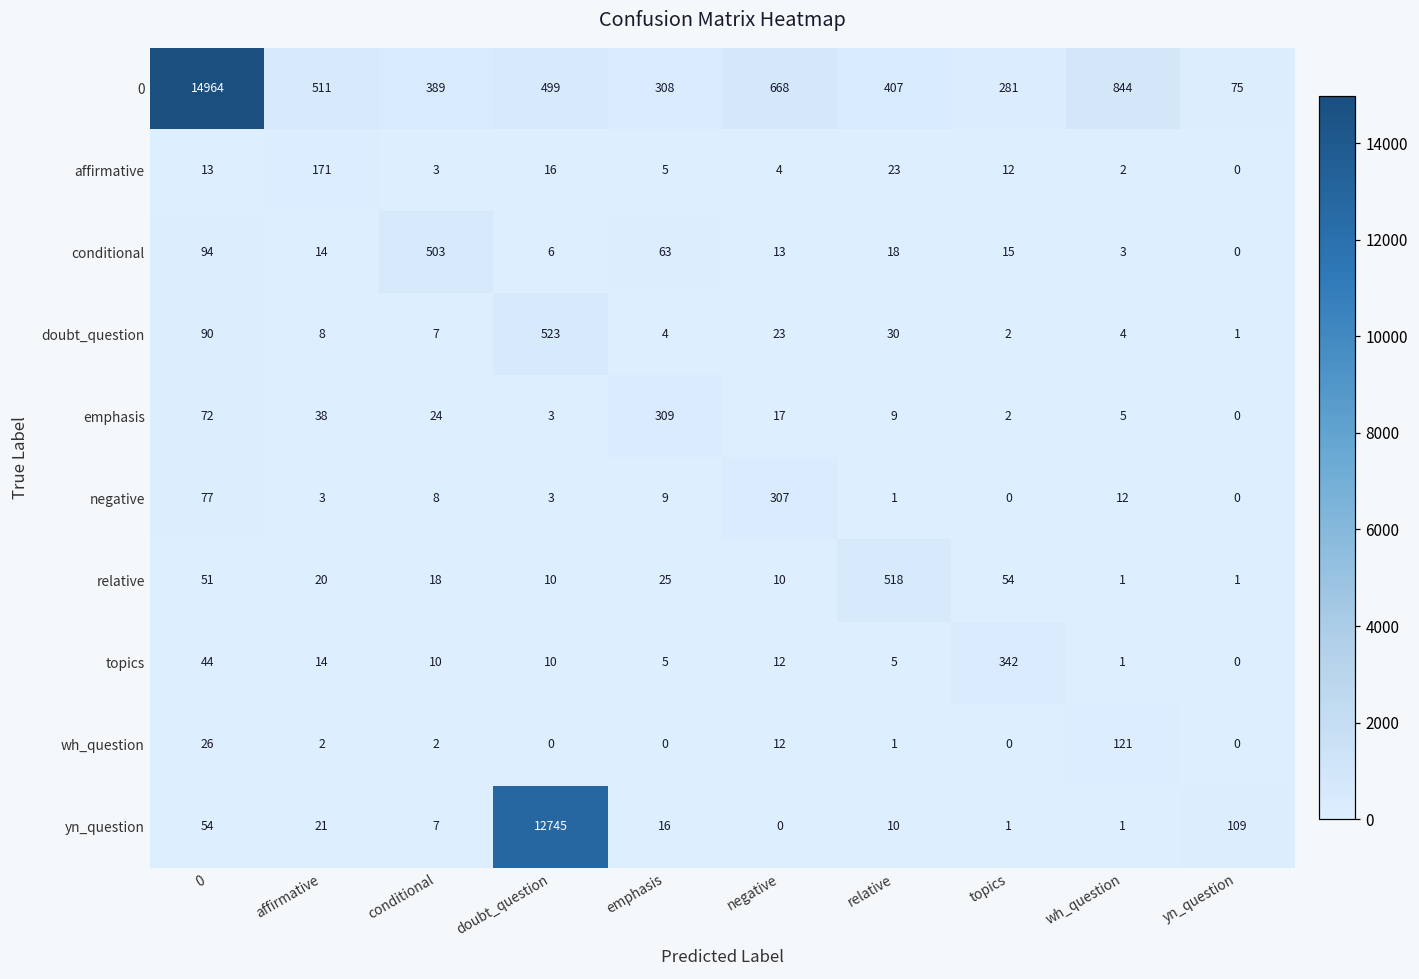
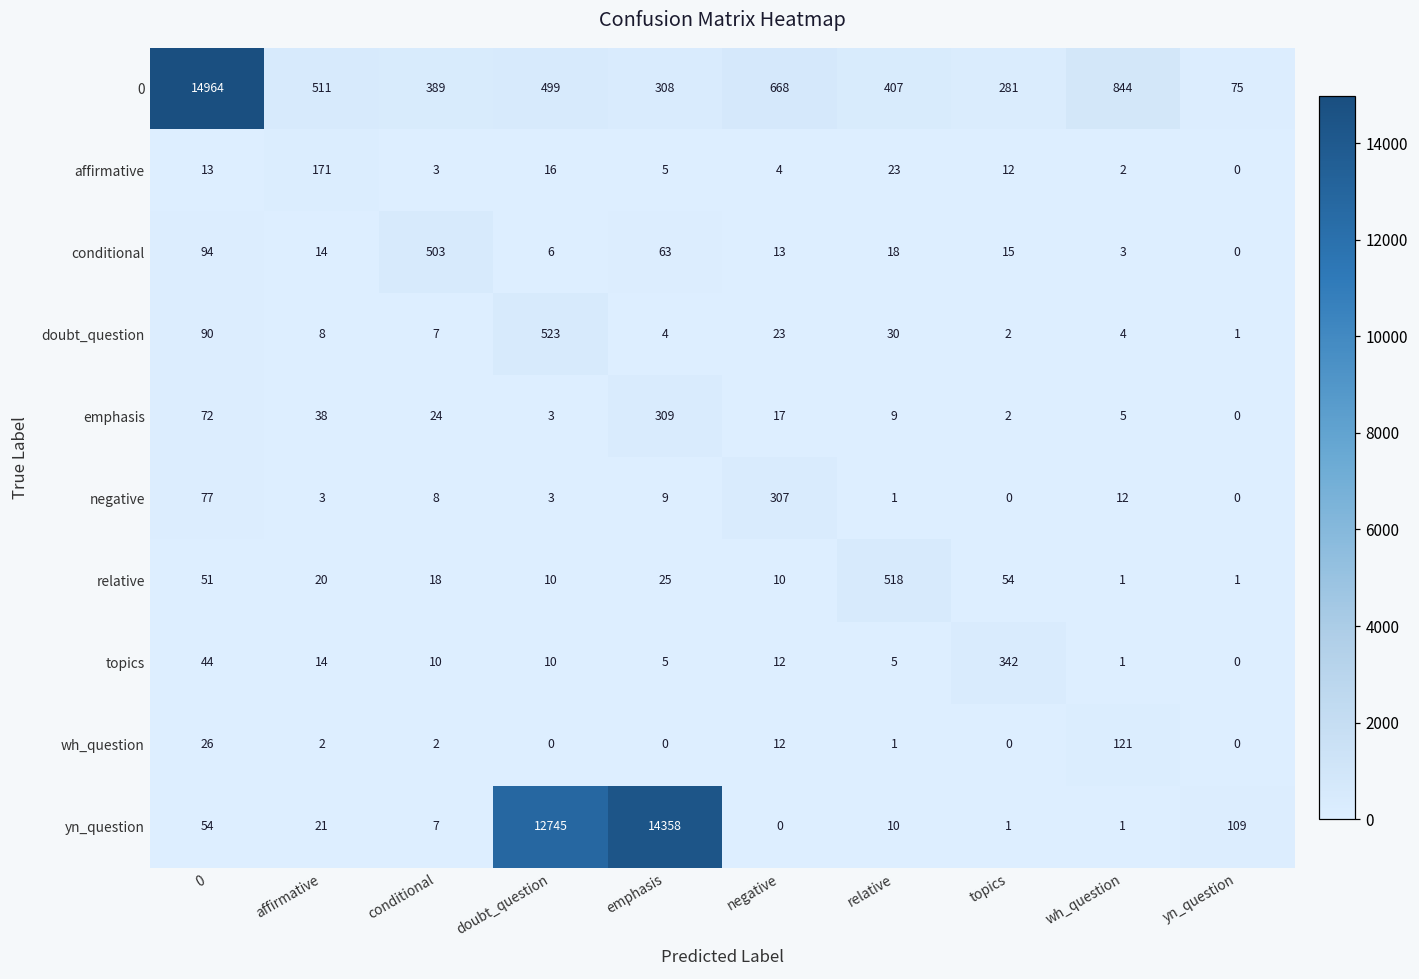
  {
    "0": {
      "0": 14964,
      "affirmative": 511,
      "conditional": 389,
      "doubt_question": 499,
      "emphasis": 308,
      "negative": 668,
      "relative": 407,
      "topics": 281,
      "wh_question": 844,
      "yn_question": 75
    },
    "affirmative": {
      "0": 13,
      "affirmative": 171,
      "conditional": 3,
      "doubt_question": 16,
      "emphasis": 5,
      "negative": 4,
      "relative": 23,
      "topics": 12,
      "wh_question": 2,
      "yn_question": 0
    },
    "conditional": {
      "0": 94,
      "affirmative": 14,
      "conditional": 503,
      "doubt_question": 6,
      "emphasis": 63,
      "negative": 13,
      "relative": 18,
      "topics": 15,
      "wh_question": 3,
      "yn_question": 0
    },
    "doubt_question": {
      "0": 90,
      "affirmative": 8,
      "conditional": 7,
      "doubt_question": 523,
      "emphasis": 4,
      "negative": 23,
      "relative": 30,
      "topics": 2,
      "wh_question": 4,
      "yn_question": 1
    },
    "emphasis": {
      "0": 72,
      "affirmative": 38,
      "conditional": 24,
      "doubt_question": 3,
      "emphasis": 309,
      "negative": 17,
      "relative": 9,
      "topics": 2,
      "wh_question": 5,
      "yn_question": 0
    },
    "negative": {
      "0": 77,
      "affirmative": 3,
      "conditional": 8,
      "doubt_question": 3,
      "emphasis": 9,
      "negative": 307,
      "relative": 1,
      "topics": 0,
      "wh_question": 12,
      "yn_question": 0
    },
    "relative": {
      "0": 51,
      "affirmative": 20,
      "conditional": 18,
      "doubt_question": 10,
      "emphasis": 25,
      "negative": 10,
      "relative": 518,
      "topics": 54,
      "wh_question": 1,
      "yn_question": 1
    },
    "topics": {
      "0": 44,
      "affirmative": 14,
      "conditional": 10,
      "doubt_question": 10,
      "emphasis": 5,
      "negative": 12,
      "relative": 5,
      "topics": 342,
      "wh_question": 1,
      "yn_question": 0
    },
    "wh_question": {
      "0": 26,
      "affirmative": 2,
      "conditional": 2,
      "doubt_question": 0,
      "emphasis": 0,
      "negative": 12,
      "relative": 1,
      "topics": 0,
      "wh_question": 121,
      "yn_question": 0
    },
    "yn_question": {
      "0": 54,
      "affirmative": 21,
      "conditional": 7,
      "doubt_question": 12745,
-     "emphasis": 16,
+     "emphasis": 14358,
      "negative": 0,
      "relative": 10,
      "topics": 1,
      "wh_question": 1,
      "yn_question": 109
    }
  }
